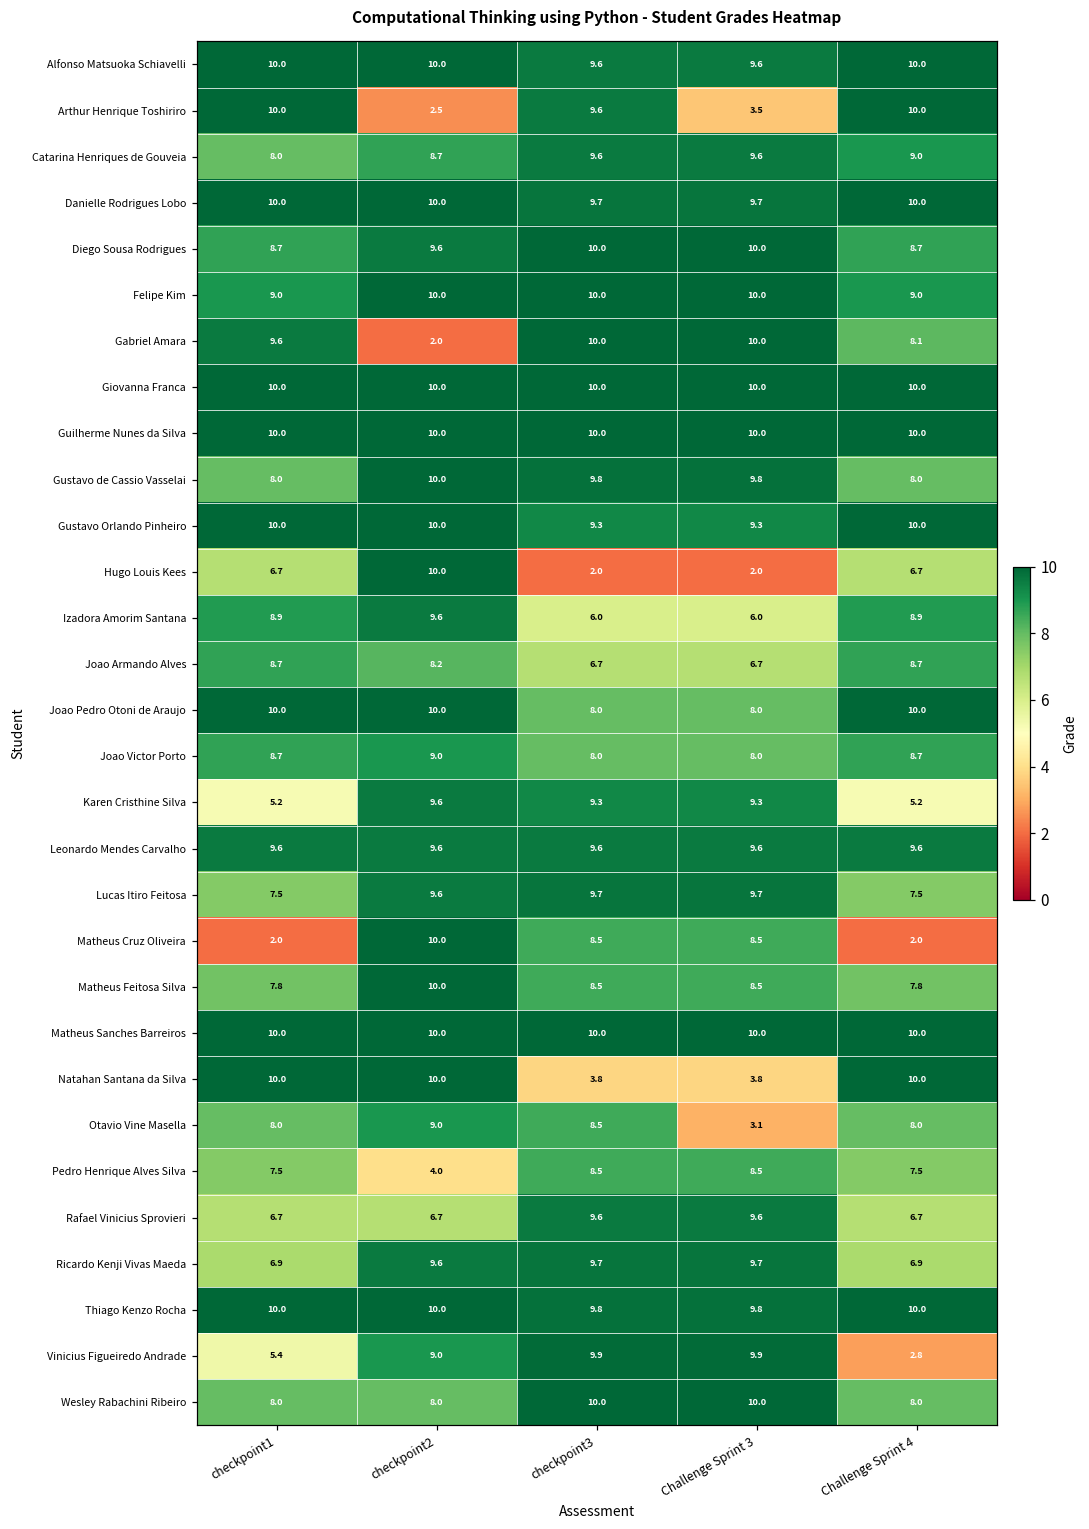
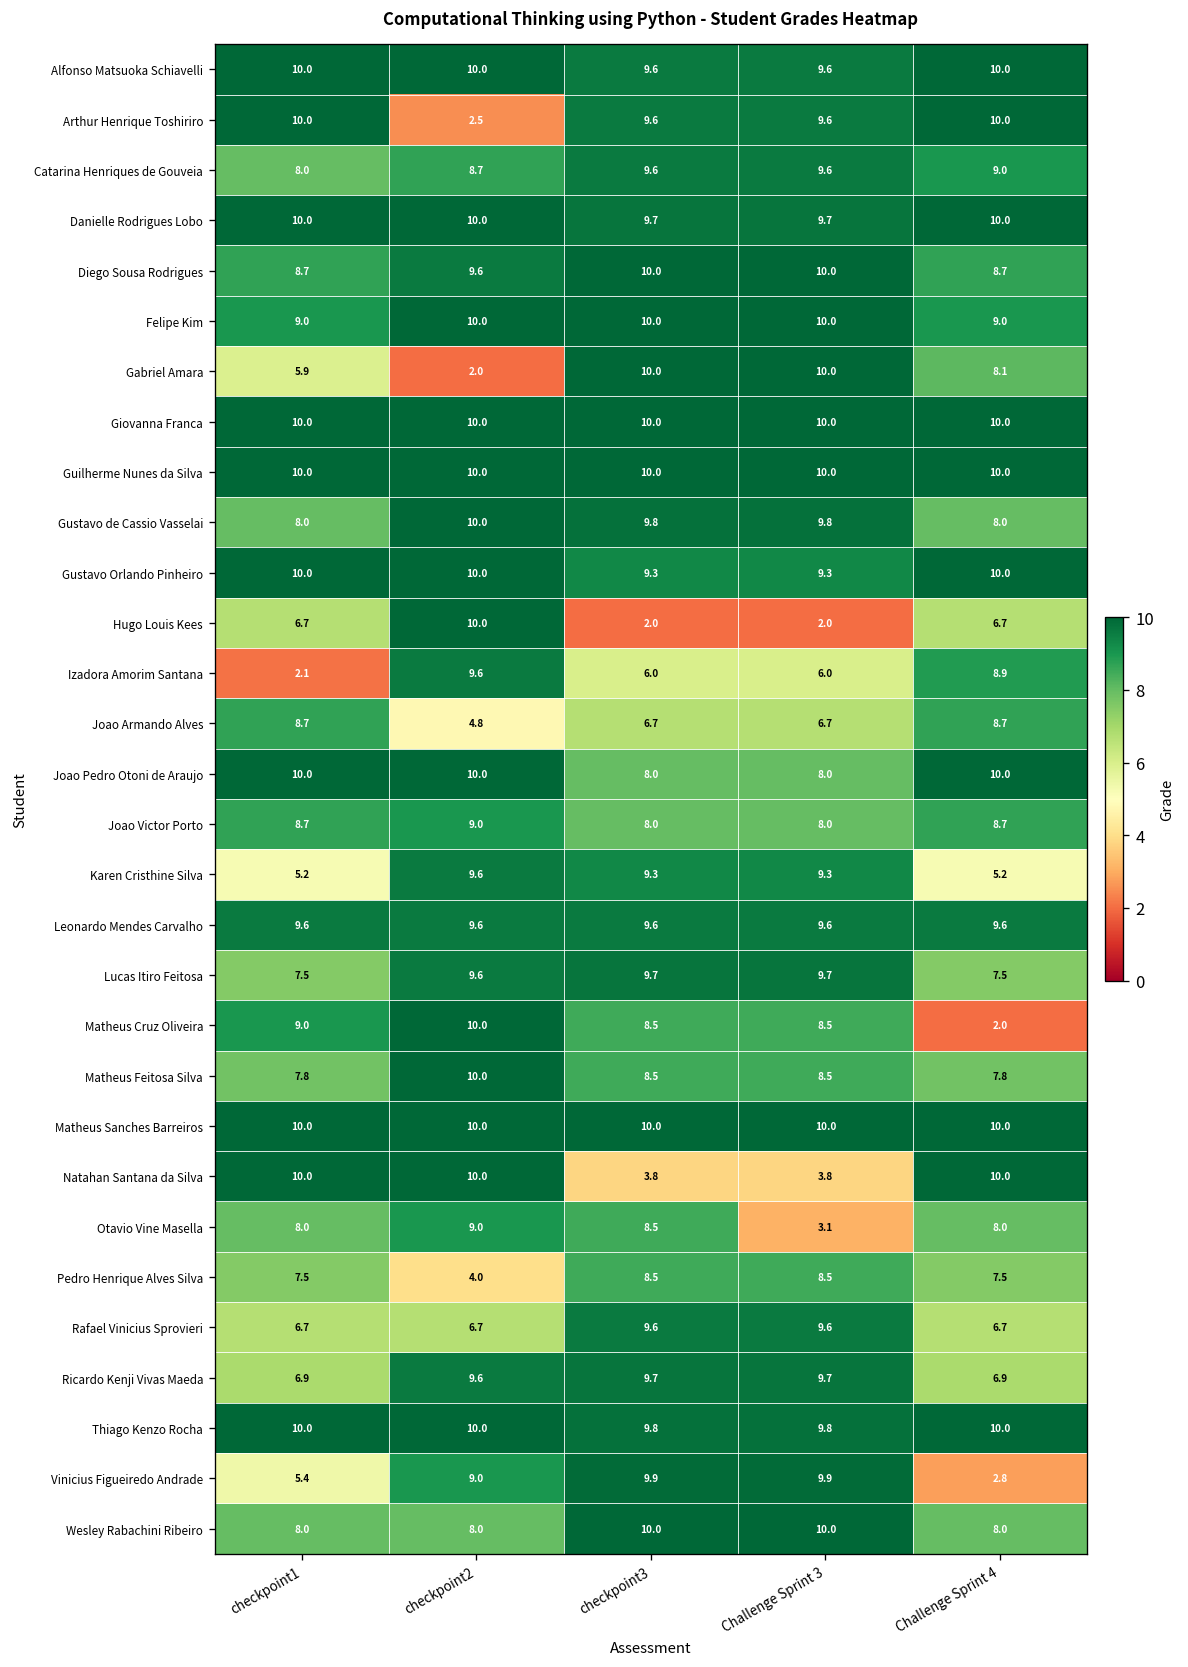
  {
    "Alfonso Matsuoka Schiavelli": {
      "checkpoint1": 10.0,
      "checkpoint2": 10.0,
      "checkpoint3": 9.6,
      "Challenge Sprint 3": 9.6,
      "Challenge Sprint 4": 10.0
    },
    "Arthur Henrique Toshiriro": {
      "checkpoint1": 10.0,
      "checkpoint2": 2.5,
      "checkpoint3": 9.6,
-     "Challenge Sprint 3": 3.5,
+     "Challenge Sprint 3": 9.6,
      "Challenge Sprint 4": 10.0
    },
    "Catarina Henriques de Gouveia": {
      "checkpoint1": 8.0,
      "checkpoint2": 8.7,
      "checkpoint3": 9.6,
      "Challenge Sprint 3": 9.6,
      "Challenge Sprint 4": 9.0
    },
    "Danielle Rodrigues Lobo": {
      "checkpoint1": 10.0,
      "checkpoint2": 10.0,
      "checkpoint3": 9.7,
      "Challenge Sprint 3": 9.7,
      "Challenge Sprint 4": 10.0
    },
    "Diego Sousa Rodrigues": {
      "checkpoint1": 8.7,
      "checkpoint2": 9.6,
      "checkpoint3": 10.0,
      "Challenge Sprint 3": 10.0,
      "Challenge Sprint 4": 8.7
    },
    "Felipe Kim": {
      "checkpoint1": 9.0,
      "checkpoint2": 10.0,
      "checkpoint3": 10.0,
      "Challenge Sprint 3": 10.0,
      "Challenge Sprint 4": 9.0
    },
    "Gabriel Amara": {
-     "checkpoint1": 9.6,
+     "checkpoint1": 5.9,
      "checkpoint2": 2.0,
      "checkpoint3": 10.0,
      "Challenge Sprint 3": 10.0,
      "Challenge Sprint 4": 8.1
    },
    "Giovanna Franca": {
      "checkpoint1": 10.0,
      "checkpoint2": 10.0,
      "checkpoint3": 10.0,
      "Challenge Sprint 3": 10.0,
      "Challenge Sprint 4": 10.0
    },
    "Guilherme Nunes da Silva": {
      "checkpoint1": 10.0,
      "checkpoint2": 10.0,
      "checkpoint3": 10.0,
      "Challenge Sprint 3": 10.0,
      "Challenge Sprint 4": 10.0
    },
    "Gustavo de Cassio Vasselai": {
      "checkpoint1": 8.0,
      "checkpoint2": 10.0,
      "checkpoint3": 9.8,
      "Challenge Sprint 3": 9.8,
      "Challenge Sprint 4": 8.0
    },
    "Gustavo Orlando Pinheiro": {
      "checkpoint1": 10.0,
      "checkpoint2": 10.0,
      "checkpoint3": 9.3,
      "Challenge Sprint 3": 9.3,
      "Challenge Sprint 4": 10.0
    },
    "Hugo Louis Kees": {
      "checkpoint1": 6.7,
      "checkpoint2": 10.0,
      "checkpoint3": 2.0,
      "Challenge Sprint 3": 2.0,
      "Challenge Sprint 4": 6.7
    },
    "Izadora Amorim Santana": {
-     "checkpoint1": 8.9,
+     "checkpoint1": 2.1,
      "checkpoint2": 9.6,
      "checkpoint3": 6.0,
      "Challenge Sprint 3": 6.0,
      "Challenge Sprint 4": 8.9
    },
    "Joao Armando Alves": {
      "checkpoint1": 8.7,
-     "checkpoint2": 8.2,
+     "checkpoint2": 4.8,
      "checkpoint3": 6.7,
      "Challenge Sprint 3": 6.7,
      "Challenge Sprint 4": 8.7
    },
    "Joao Pedro Otoni de Araujo": {
      "checkpoint1": 10.0,
      "checkpoint2": 10.0,
      "checkpoint3": 8.0,
      "Challenge Sprint 3": 8.0,
      "Challenge Sprint 4": 10.0
    },
    "Joao Victor Porto": {
      "checkpoint1": 8.7,
      "checkpoint2": 9.0,
      "checkpoint3": 8.0,
      "Challenge Sprint 3": 8.0,
      "Challenge Sprint 4": 8.7
    },
    "Karen Cristhine Silva": {
      "checkpoint1": 5.2,
      "checkpoint2": 9.6,
      "checkpoint3": 9.3,
      "Challenge Sprint 3": 9.3,
      "Challenge Sprint 4": 5.2
    },
    "Leonardo Mendes Carvalho": {
      "checkpoint1": 9.6,
      "checkpoint2": 9.6,
      "checkpoint3": 9.6,
      "Challenge Sprint 3": 9.6,
      "Challenge Sprint 4": 9.6
    },
    "Lucas Itiro Feitosa": {
      "checkpoint1": 7.5,
      "checkpoint2": 9.6,
      "checkpoint3": 9.7,
      "Challenge Sprint 3": 9.7,
      "Challenge Sprint 4": 7.5
    },
    "Matheus Cruz Oliveira": {
-     "checkpoint1": 2.0,
+     "checkpoint1": 9.0,
      "checkpoint2": 10.0,
      "checkpoint3": 8.5,
      "Challenge Sprint 3": 8.5,
      "Challenge Sprint 4": 2.0
    },
    "Matheus Feitosa Silva": {
      "checkpoint1": 7.8,
      "checkpoint2": 10.0,
      "checkpoint3": 8.5,
      "Challenge Sprint 3": 8.5,
      "Challenge Sprint 4": 7.8
    },
    "Matheus Sanches Barreiros": {
      "checkpoint1": 10.0,
      "checkpoint2": 10.0,
      "checkpoint3": 10.0,
      "Challenge Sprint 3": 10.0,
      "Challenge Sprint 4": 10.0
    },
    "Natahan Santana da Silva": {
      "checkpoint1": 10.0,
      "checkpoint2": 10.0,
      "checkpoint3": 3.8,
      "Challenge Sprint 3": 3.8,
      "Challenge Sprint 4": 10.0
    },
    "Otavio Vine Masella": {
      "checkpoint1": 8.0,
      "checkpoint2": 9.0,
      "checkpoint3": 8.5,
      "Challenge Sprint 3": 3.1,
      "Challenge Sprint 4": 8.0
    },
    "Pedro Henrique Alves Silva": {
      "checkpoint1": 7.5,
      "checkpoint2": 4.0,
      "checkpoint3": 8.5,
      "Challenge Sprint 3": 8.5,
      "Challenge Sprint 4": 7.5
    },
    "Rafael Vinicius Sprovieri": {
      "checkpoint1": 6.7,
      "checkpoint2": 6.7,
      "checkpoint3": 9.6,
      "Challenge Sprint 3": 9.6,
      "Challenge Sprint 4": 6.7
    },
    "Ricardo Kenji Vivas Maeda": {
      "checkpoint1": 6.9,
      "checkpoint2": 9.6,
      "checkpoint3": 9.7,
      "Challenge Sprint 3": 9.7,
      "Challenge Sprint 4": 6.9
    },
    "Thiago Kenzo Rocha": {
      "checkpoint1": 10.0,
      "checkpoint2": 10.0,
      "checkpoint3": 9.8,
      "Challenge Sprint 3": 9.8,
      "Challenge Sprint 4": 10.0
    },
    "Vinicius Figueiredo Andrade": {
      "checkpoint1": 5.4,
      "checkpoint2": 9.0,
      "checkpoint3": 9.9,
      "Challenge Sprint 3": 9.9,
      "Challenge Sprint 4": 2.8
    },
    "Wesley Rabachini Ribeiro": {
      "checkpoint1": 8.0,
      "checkpoint2": 8.0,
      "checkpoint3": 10.0,
      "Challenge Sprint 3": 10.0,
      "Challenge Sprint 4": 8.0
    }
  }
